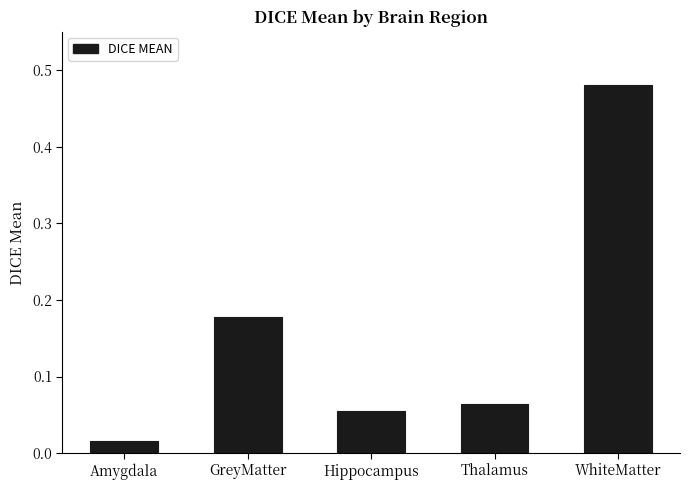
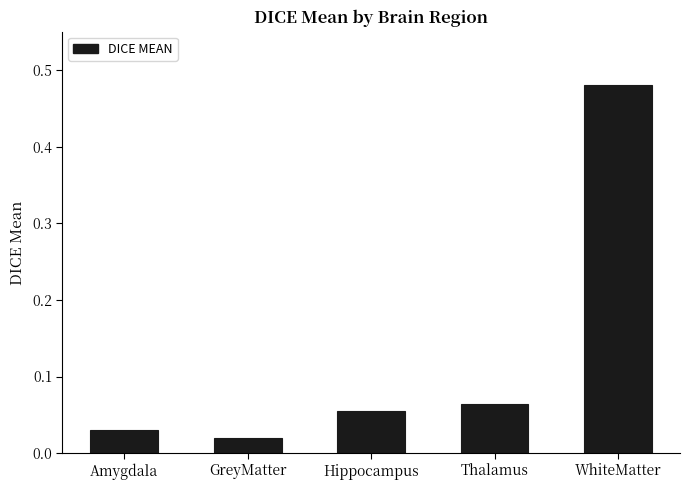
  {
-   "Amygdala": 0.02,
-   "GreyMatter": 0.18,
+   "Amygdala": 0.03,
+   "GreyMatter": 0.02,
    "Hippocampus": 0.06,
    "Thalamus": 0.06,
    "WhiteMatter": 0.48
  }
